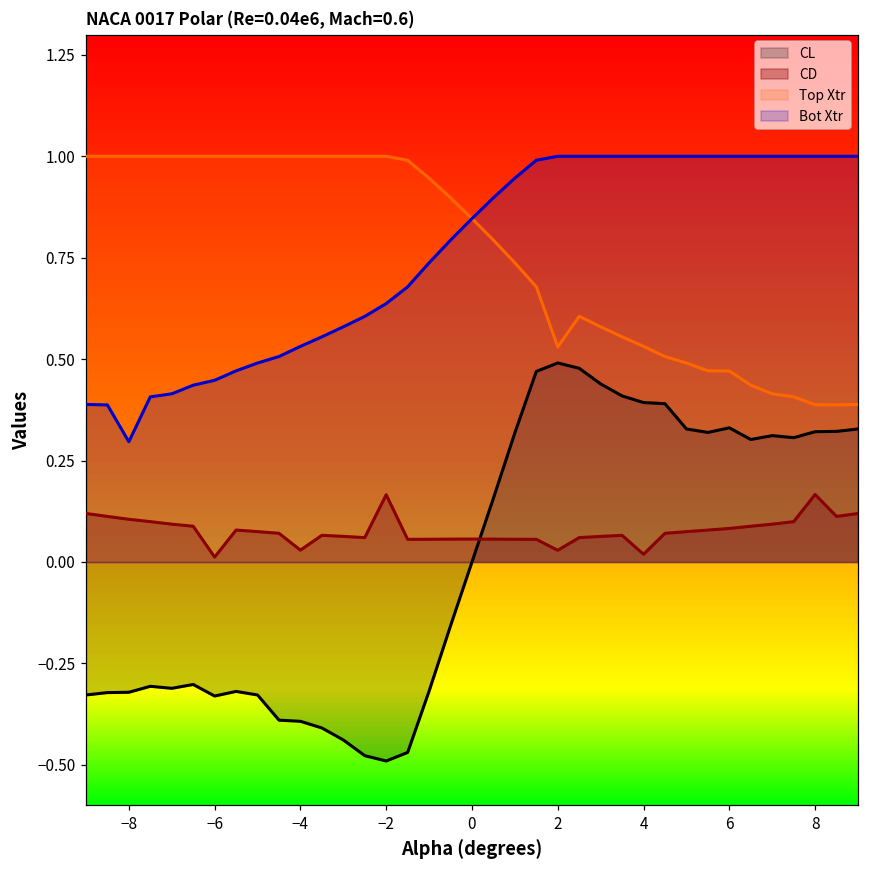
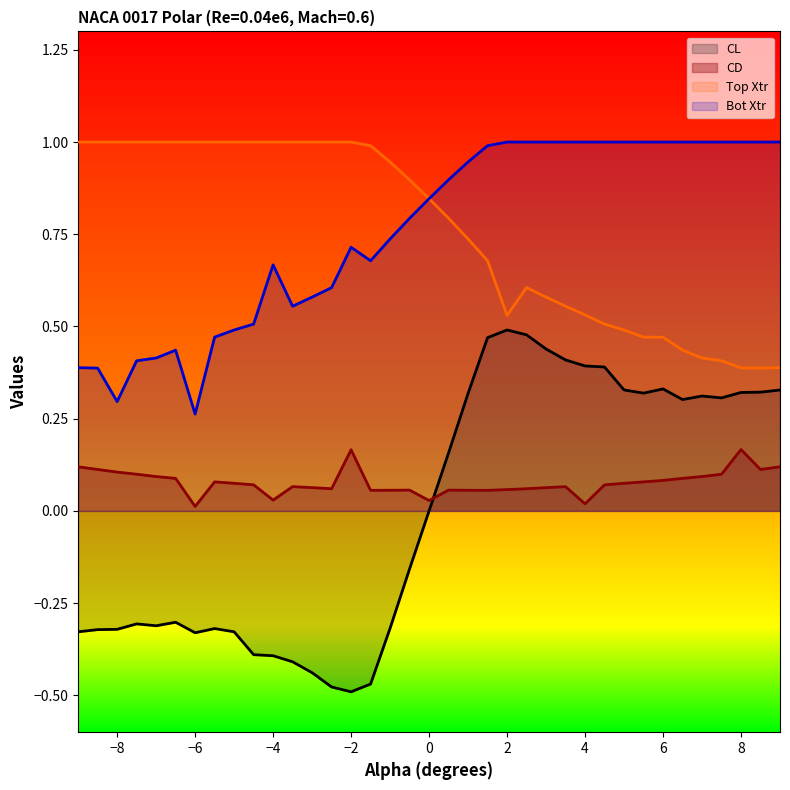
  {
    "CD": {
      "−8": 0.11,
      "−6": 0.01,
      "−4": 0.03,
      "−2": 0.17,
-     "0": 0.06,
-     "2": 0.03,
+     "0": 0.03,
+     "2": 0.06,
      "4": 0.02,
      "6": 0.08,
      "8": 0.17
    },
    "Top Xtr": {
      "−8": 1.00,
      "−6": 1.00,
      "−4": 1.00,
      "−2": 1.00,
      "2": 0.53,
      "4": 0.53,
      "6": 0.47,
      "8": 0.39
    },
    "Bot Xtr": {
      "−8": 0.30,
-     "−6": 0.45,
-     "−4": 0.53,
-     "−2": 0.64,
+     "−6": 0.26,
+     "−4": 0.67,
+     "−2": 0.71,
      "2": 1.00,
      "4": 1.00,
      "6": 1.00,
      "8": 1.00
    }
  }
